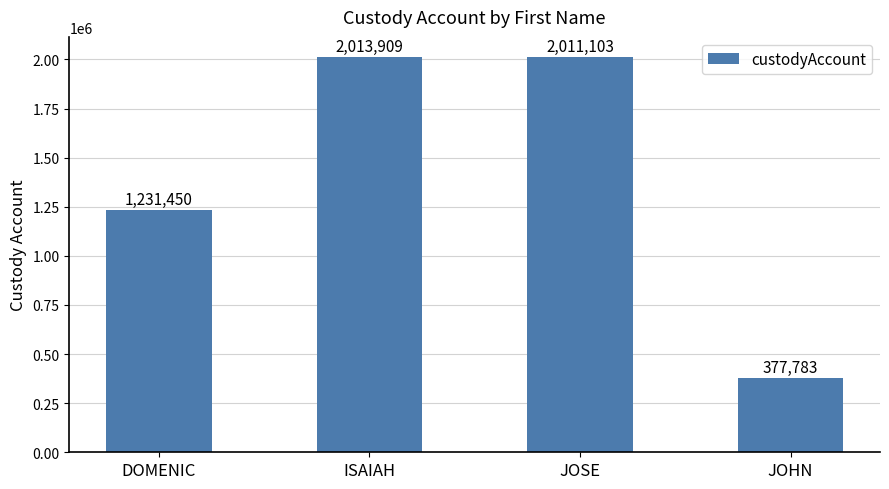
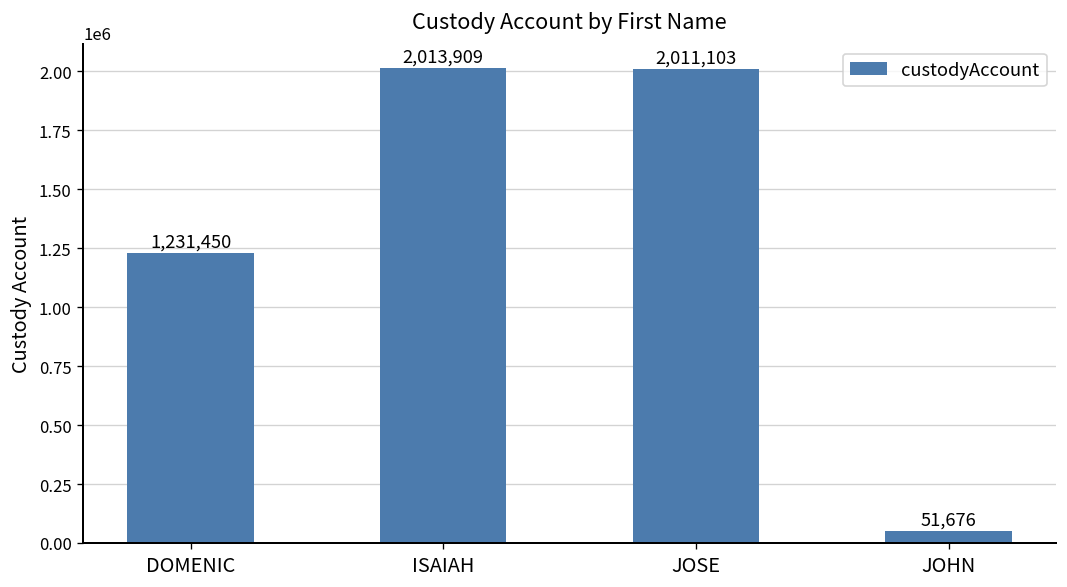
  {
    "DOMENIC": "1,231,450",
    "ISAIAH": "2,013,909",
    "JOSE": "2,011,103",
-   "JOHN": "377,783"
+   "JOHN": "51,676"
  }
